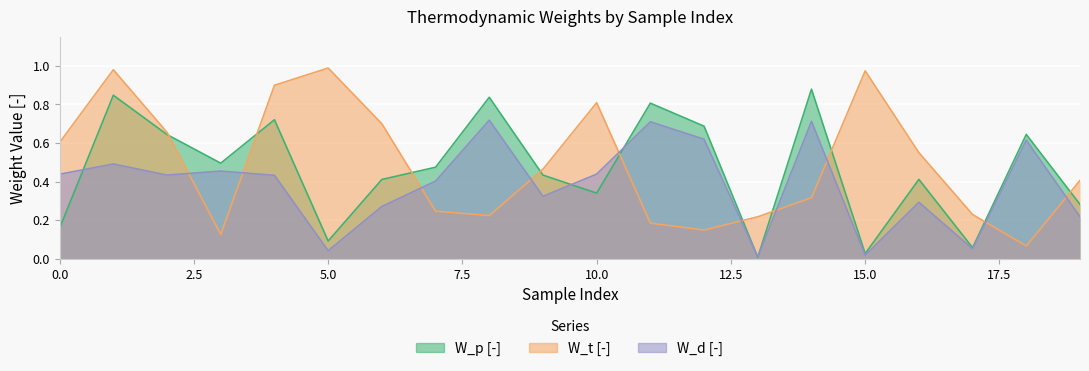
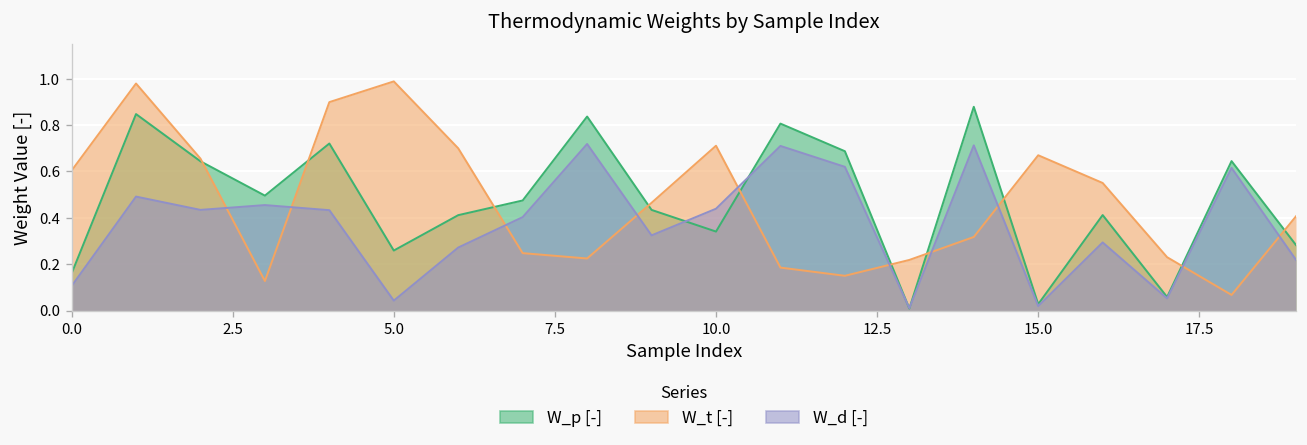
  {
    "W_p [-]": {
      "0.0": 0.16,
-     "5.0": 0.09,
+     "5.0": 0.26,
      "10.0": 0.34
    },
    "W_t [-]": {
      "0.0": 0.60,
      "5.0": 0.99,
-     "10.0": 0.81,
-     "15.0": 0.97
+     "10.0": 0.71,
+     "15.0": 0.67
    },
    "W_d [-]": {
-     "0.0": 0.44,
+     "0.0": 0.11,
      "5.0": 0.04,
      "10.0": 0.44
    }
  }
